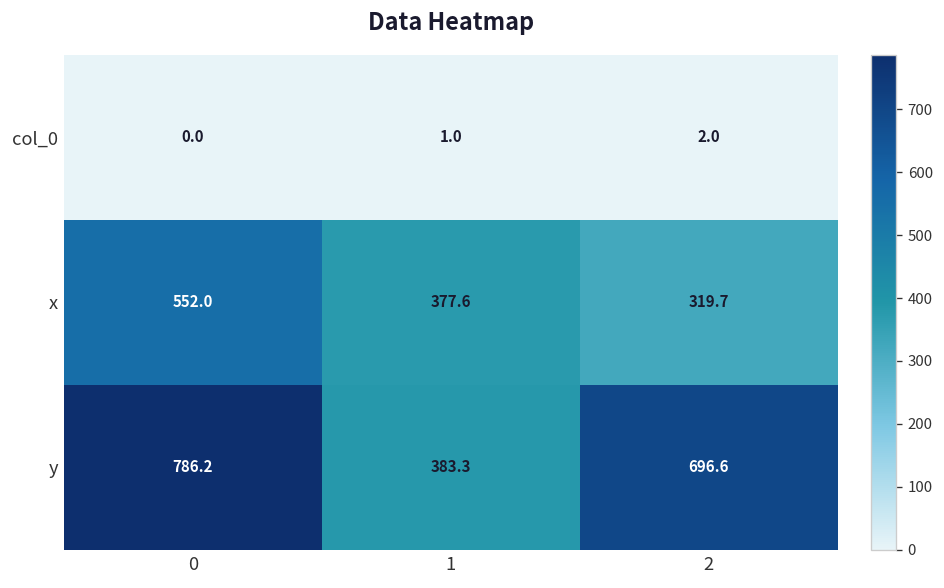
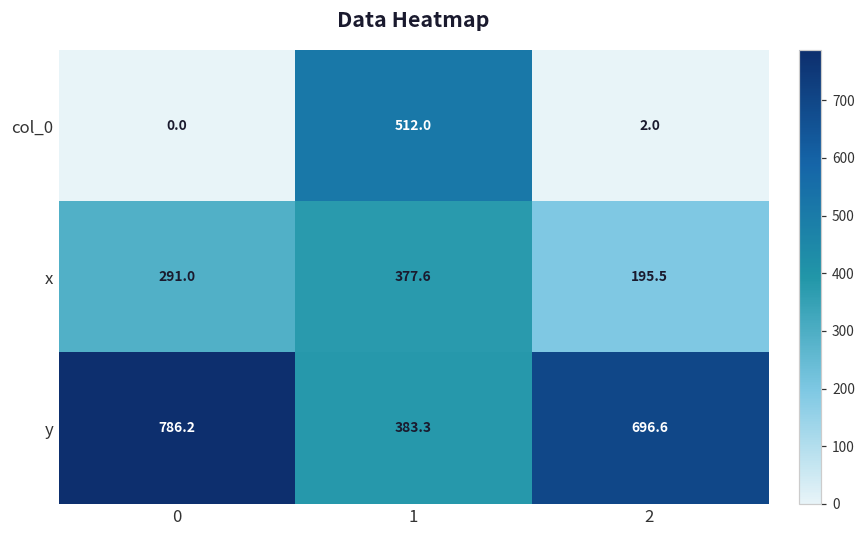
  {
    "col_0": {
      "0": 0.0,
-     "1": 1.0,
+     "1": 512.0,
      "2": 2.0
    },
    "x": {
-     "0": 552.0,
+     "0": 291.0,
      "1": 377.6,
-     "2": 319.7
+     "2": 195.5
    },
    "y": {
      "0": 786.2,
      "1": 383.3,
      "2": 696.6
    }
  }
